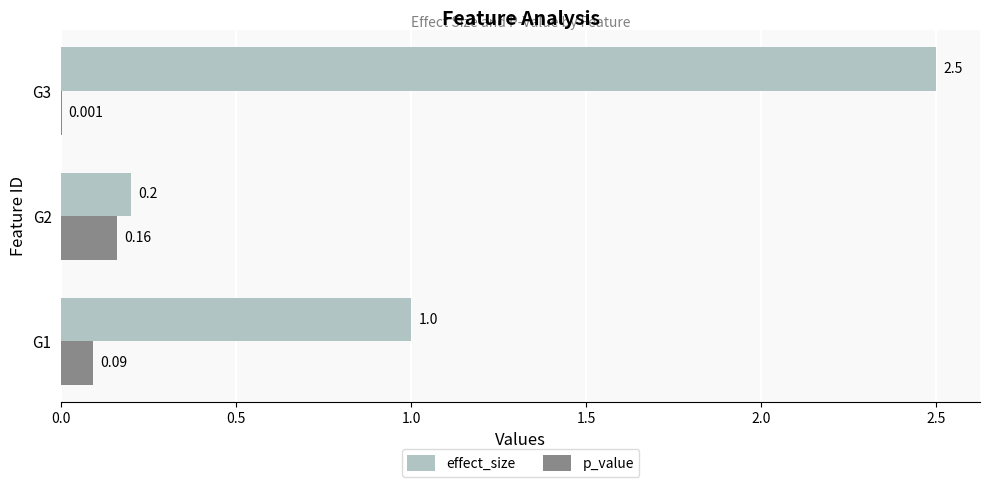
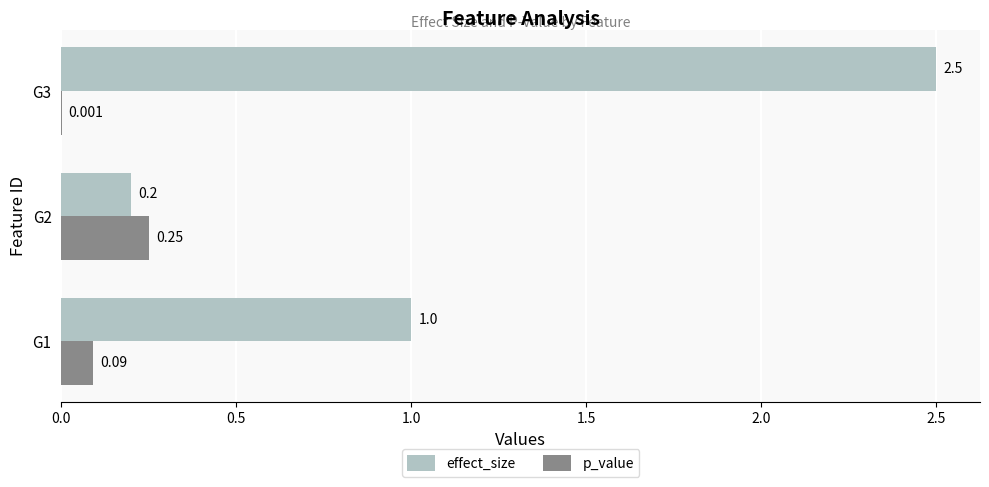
  {
    "effect_size": {
      "G3": 2.5,
      "G2": 0.2,
      "G1": 1.0
    },
    "p_value": {
      "G3": 0.001,
-     "G2": 0.16,
+     "G2": 0.25,
      "G1": 0.09
    }
  }
